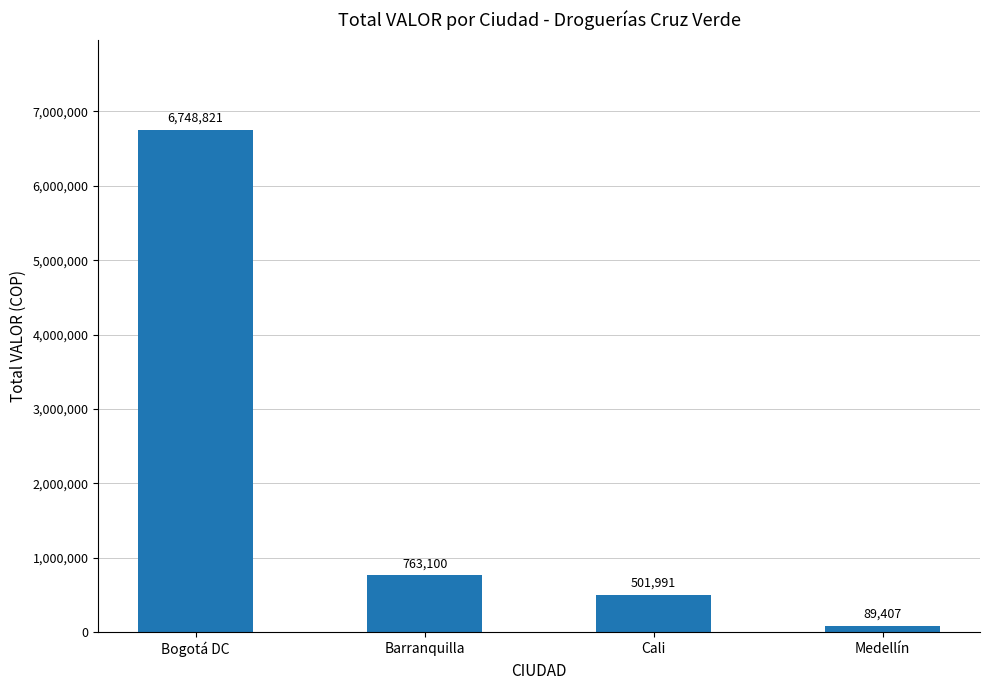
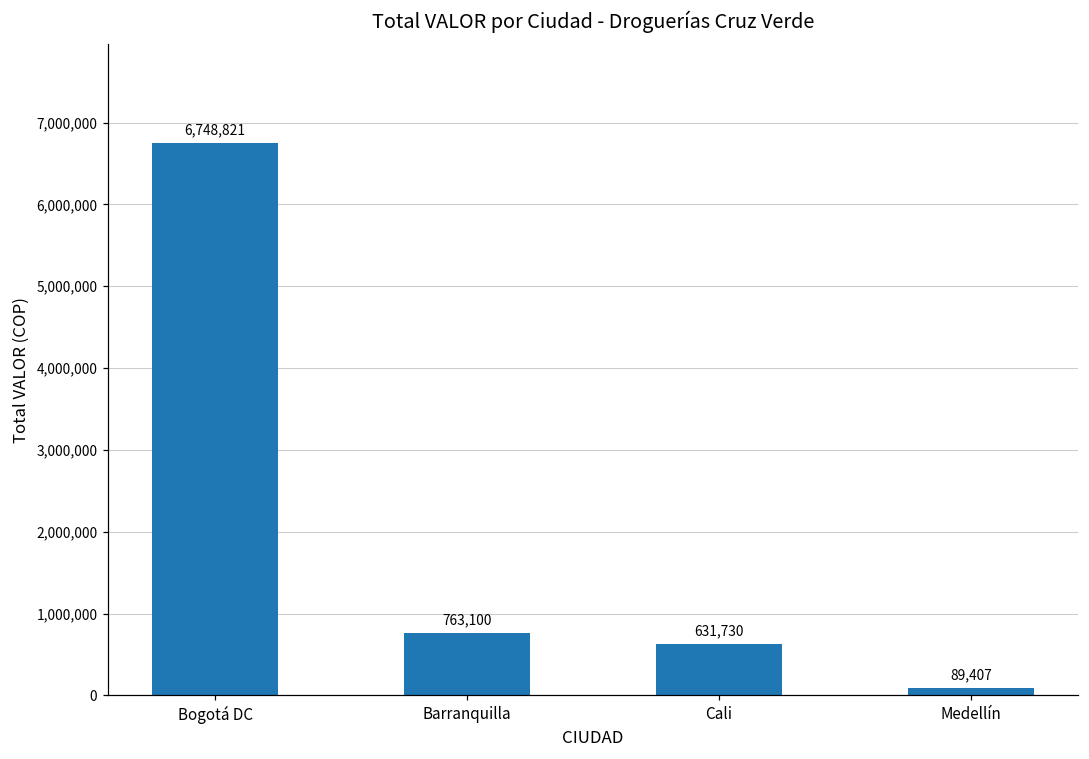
  {
    "Bogotá DC": "6,748,821",
    "Barranquilla": "763,100",
-   "Cali": "501,991",
+   "Cali": "631,730",
    "Medellín": "89,407"
  }
